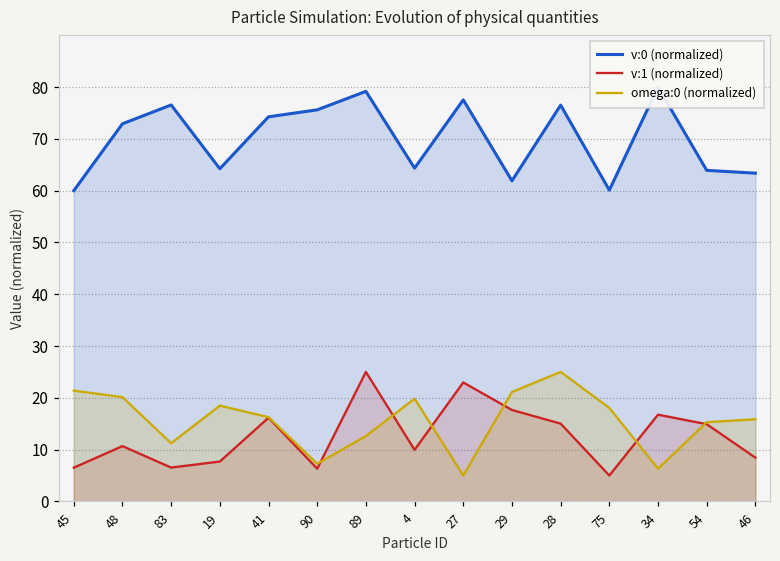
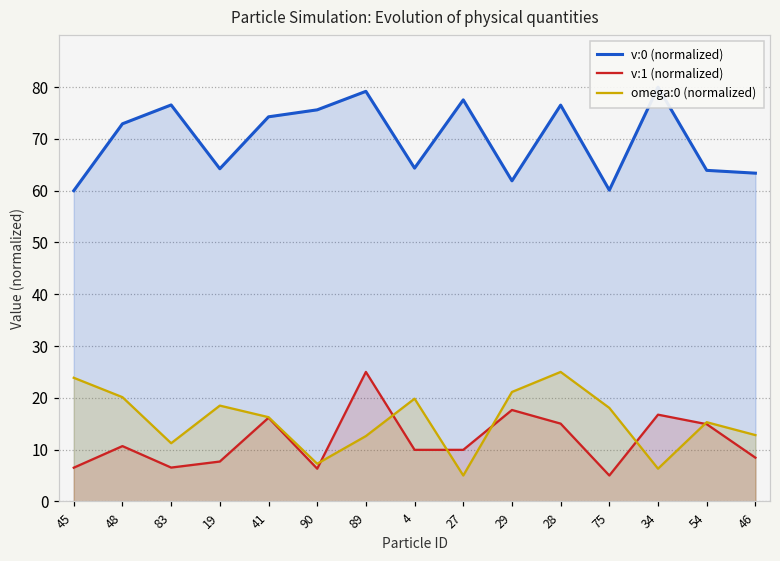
  {
    "v:0 (normalized)": {
      "45": 60,
      "48": 73,
      "83": 77,
      "19": 64,
      "41": 74,
      "90": 76,
      "89": 79,
      "4": 64,
      "27": 78,
      "29": 62,
      "28": 77,
      "75": 60,
      "54": 64,
      "46": 63
    },
    "v:1 (normalized)": {
      "45": 7,
      "48": 11,
      "83": 7,
      "19": 8,
      "90": 6,
      "89": 25,
      "4": 10,
-     "27": 23,
+     "27": 10,
      "29": 18,
      "28": 15,
      "75": 5,
      "34": 17,
      "46": 8
    },
    "omega:0 (normalized)": {
-     "45": 21,
+     "45": 24,
      "48": 20,
      "83": 11,
      "19": 18,
      "90": 7,
      "89": 13,
      "4": 20,
      "27": 5,
      "29": 21,
      "28": 25,
      "75": 18,
      "34": 6,
-     "46": 16
+     "46": 13
    }
  }
